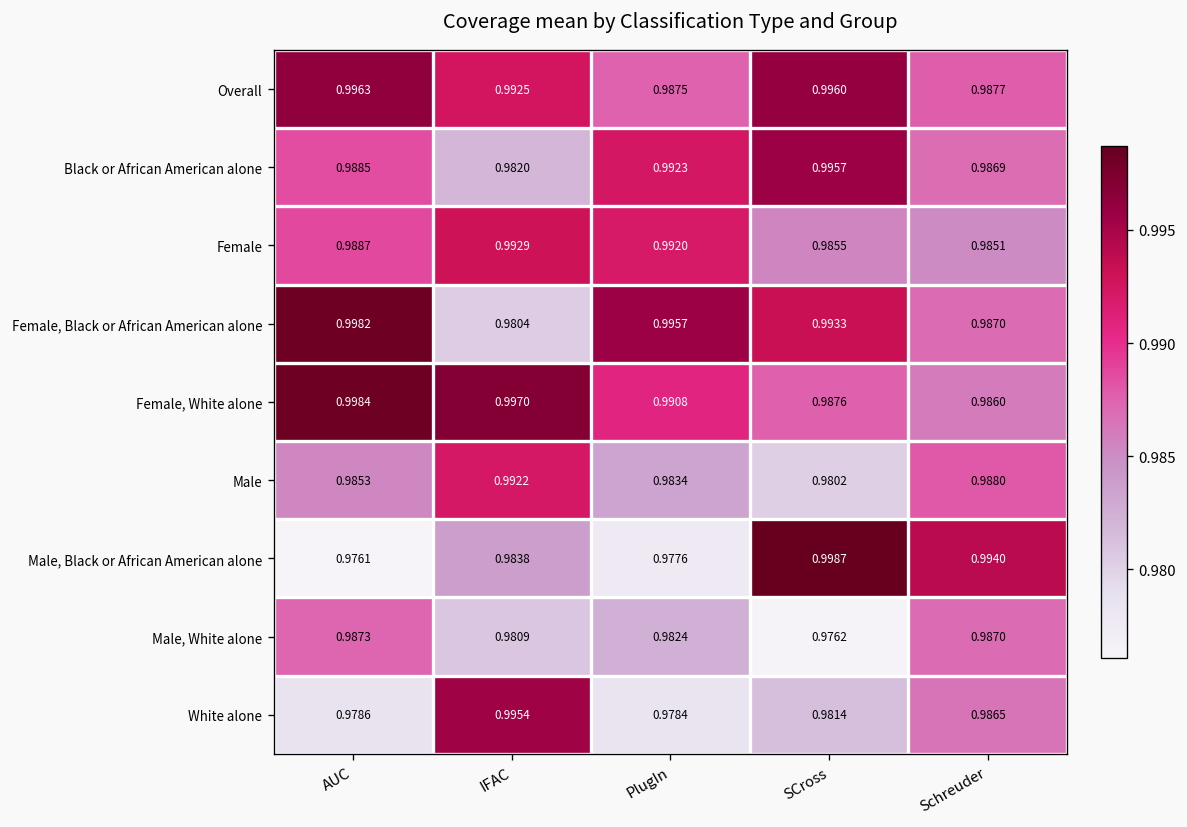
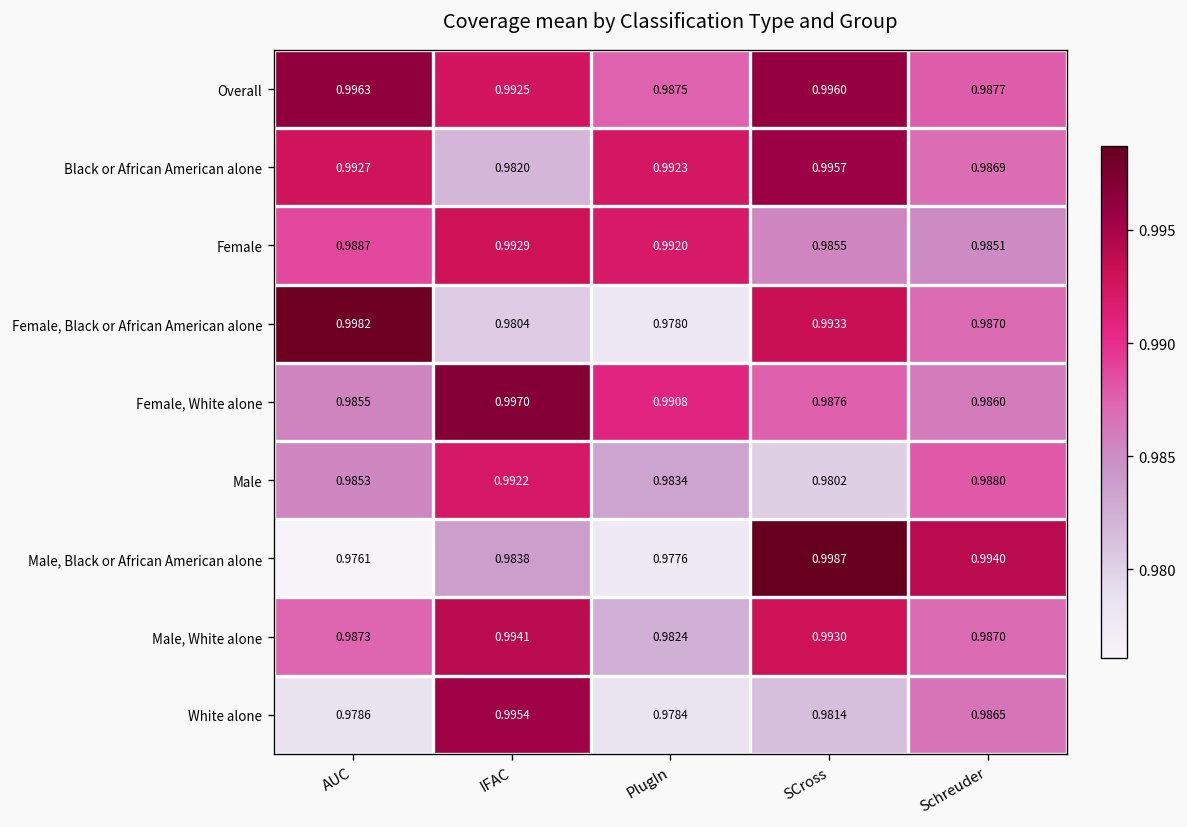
  {
    "Overall": {
      "AUC": 0.9963,
      "IFAC": 0.9925,
      "PlugIn": 0.9875,
      "SCross": 0.9960,
      "Schreuder": 0.9877
    },
    "Black or African American alone": {
-     "AUC": 0.9885,
+     "AUC": 0.9927,
      "IFAC": 0.9820,
      "PlugIn": 0.9923,
      "SCross": 0.9957,
      "Schreuder": 0.9869
    },
    "Female": {
      "AUC": 0.9887,
      "IFAC": 0.9929,
      "PlugIn": 0.9920,
      "SCross": 0.9855,
      "Schreuder": 0.9851
    },
    "Female, Black or African American alone": {
      "AUC": 0.9982,
      "IFAC": 0.9804,
-     "PlugIn": 0.9957,
+     "PlugIn": 0.9780,
      "SCross": 0.9933,
      "Schreuder": 0.9870
    },
    "Female, White alone": {
-     "AUC": 0.9984,
+     "AUC": 0.9855,
      "IFAC": 0.9970,
      "PlugIn": 0.9908,
      "SCross": 0.9876,
      "Schreuder": 0.9860
    },
    "Male": {
      "AUC": 0.9853,
      "IFAC": 0.9922,
      "PlugIn": 0.9834,
      "SCross": 0.9802,
      "Schreuder": 0.9880
    },
    "Male, Black or African American alone": {
      "AUC": 0.9761,
      "IFAC": 0.9838,
      "PlugIn": 0.9776,
      "SCross": 0.9987,
      "Schreuder": 0.9940
    },
    "Male, White alone": {
      "AUC": 0.9873,
-     "IFAC": 0.9809,
+     "IFAC": 0.9941,
      "PlugIn": 0.9824,
-     "SCross": 0.9762,
+     "SCross": 0.9930,
      "Schreuder": 0.9870
    },
    "White alone": {
      "AUC": 0.9786,
      "IFAC": 0.9954,
      "PlugIn": 0.9784,
      "SCross": 0.9814,
      "Schreuder": 0.9865
    }
  }
